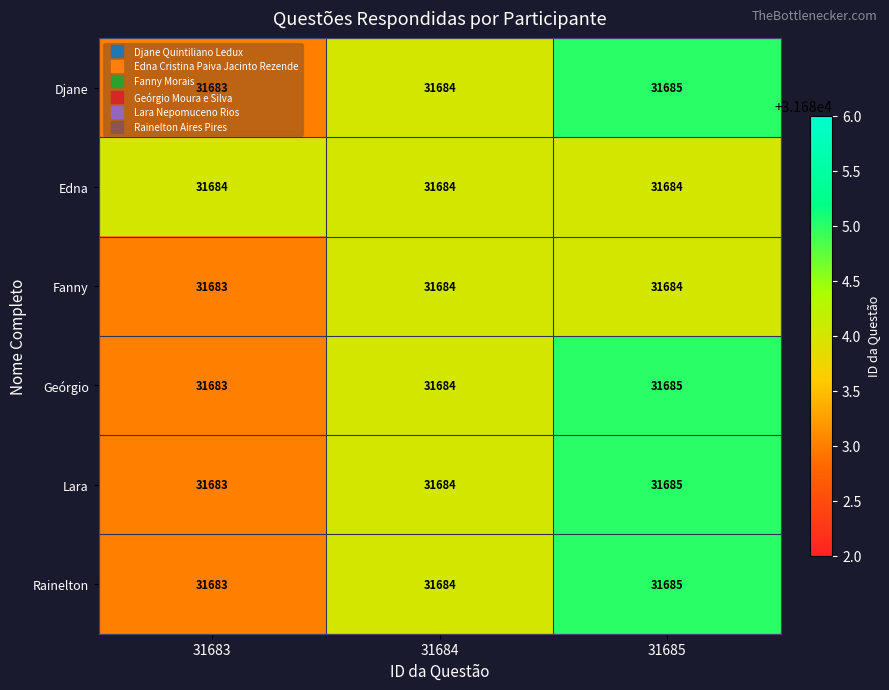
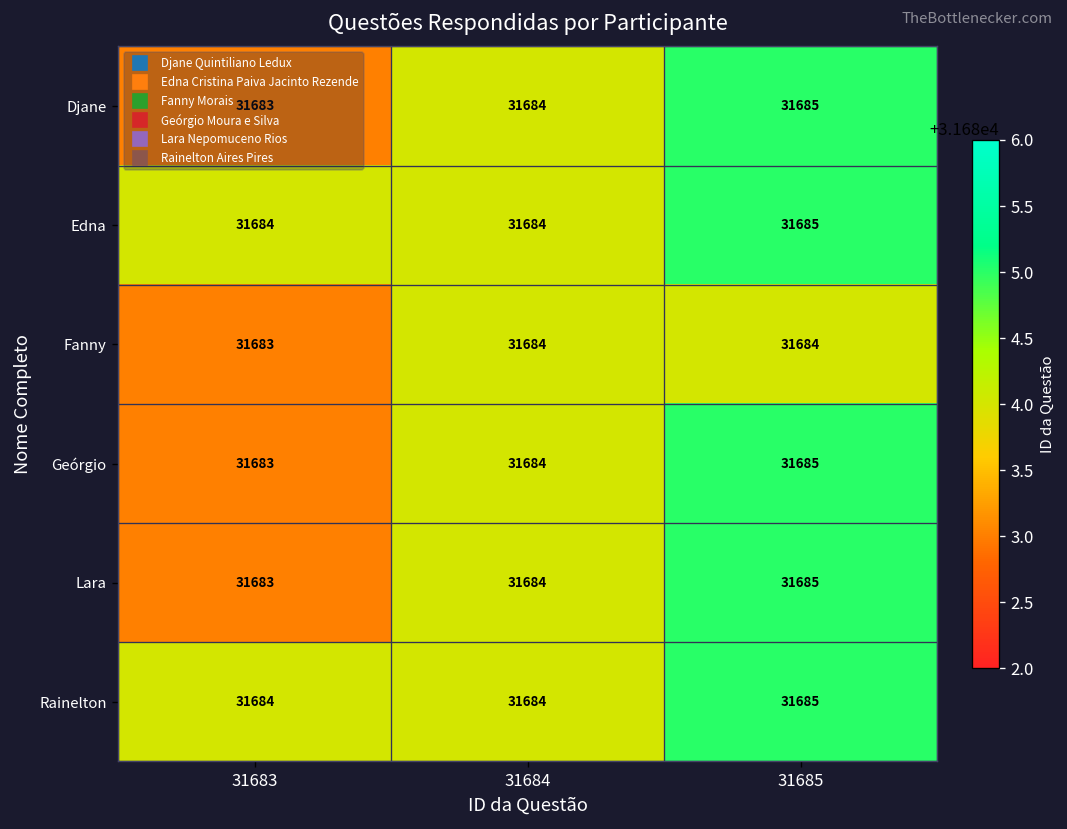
  {
    "Djane": {
      "31684": 31684,
      "31685": 31685
    },
    "Edna": {
      "31683": 31684,
      "31684": 31684,
-     "31685": 31684
+     "31685": 31685
    },
    "Fanny": {
      "31683": 31683,
      "31684": 31684,
      "31685": 31684
    },
    "Geórgio": {
      "31683": 31683,
      "31684": 31684,
      "31685": 31685
    },
    "Lara": {
      "31683": 31683,
      "31684": 31684,
      "31685": 31685
    },
    "Rainelton": {
-     "31683": 31683,
+     "31683": 31684,
      "31684": 31684,
      "31685": 31685
    }
  }
